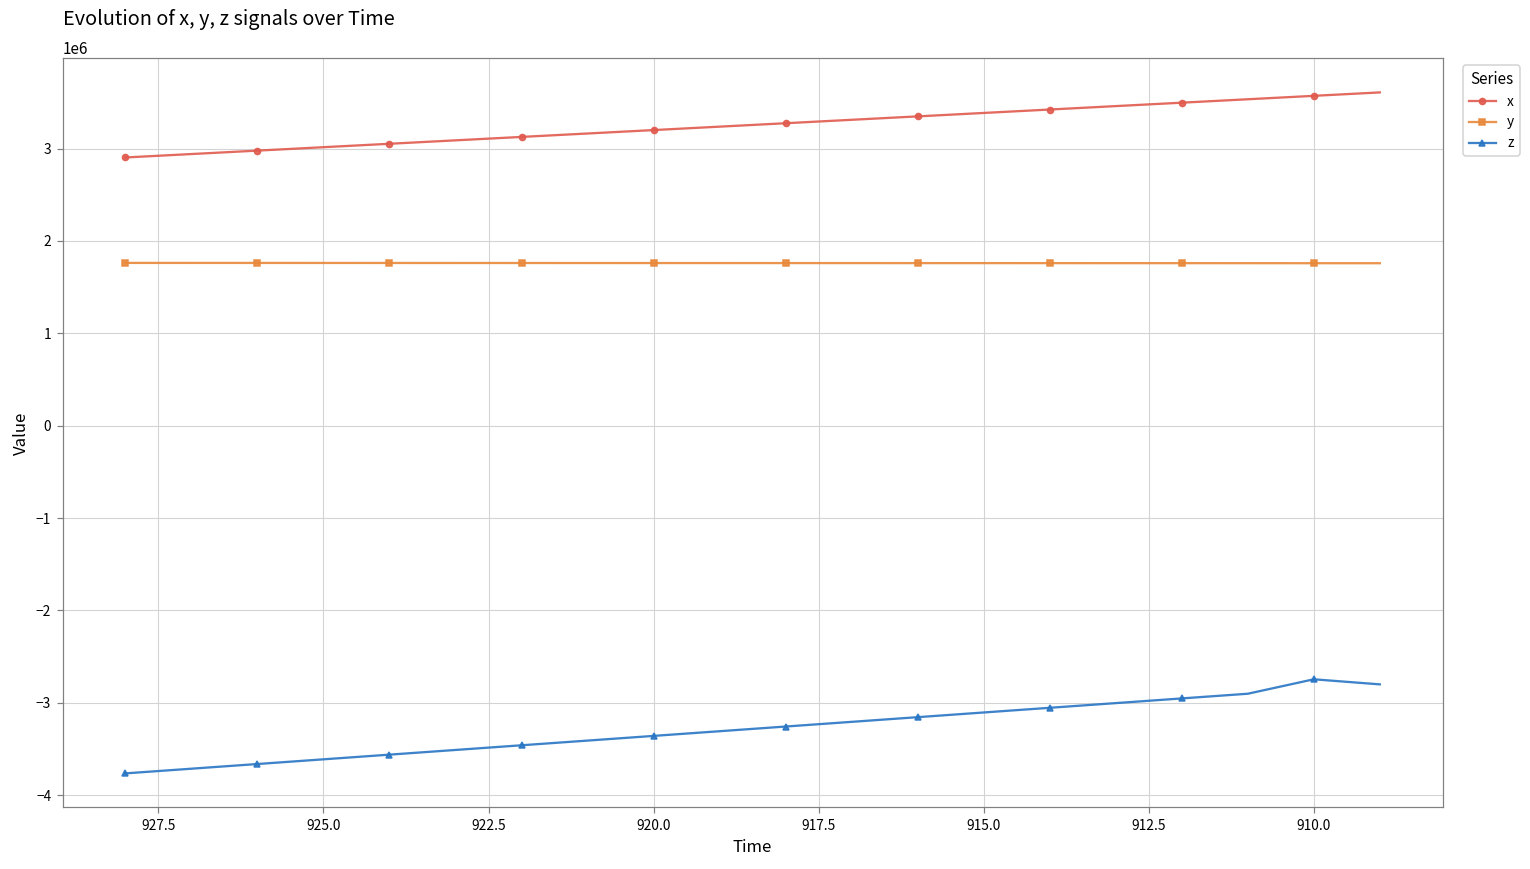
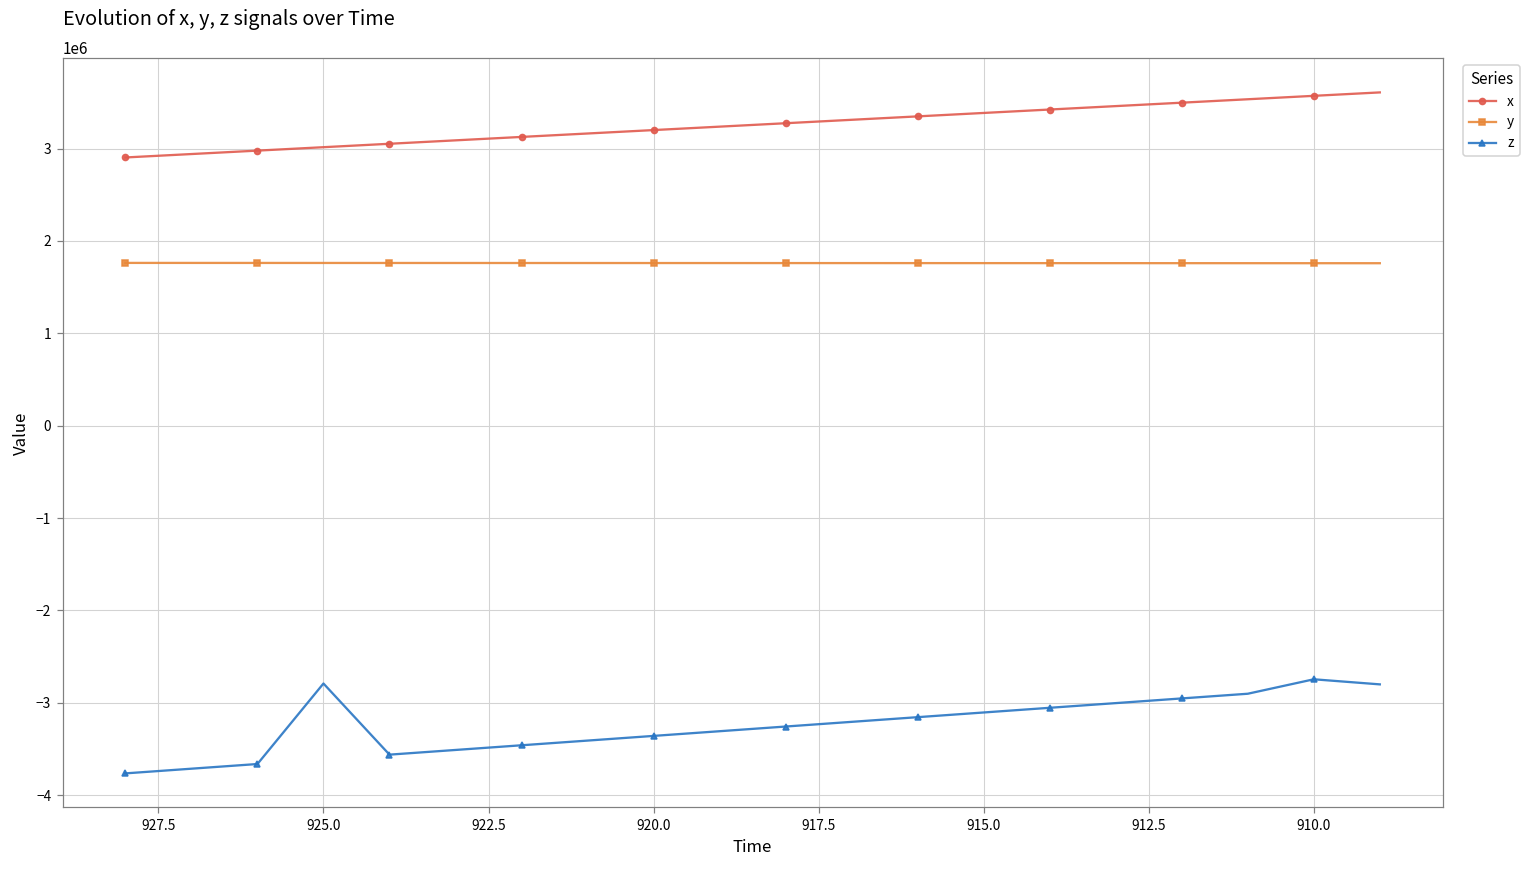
  {
    "z": {
-     "925.0": -3600000,
+     "925.0": -2800000,
      "920.0": -3400000,
      "915.0": -3100000,
      "910.0": -2700000
    }
  }
